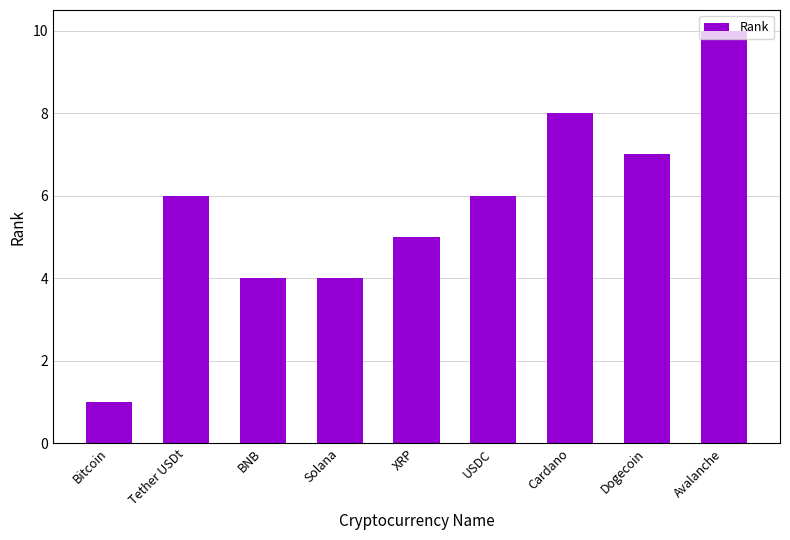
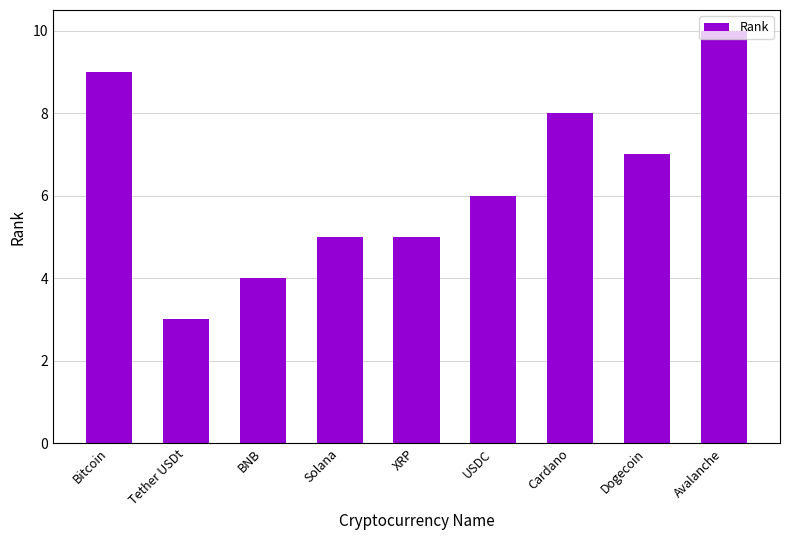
  {
-   "Bitcoin": 1,
-   "Tether USDt": 6,
+   "Bitcoin": 9,
+   "Tether USDt": 3,
    "BNB": 4,
-   "Solana": 4,
+   "Solana": 5,
    "XRP": 5,
    "USDC": 6,
    "Cardano": 8,
    "Dogecoin": 7
  }
